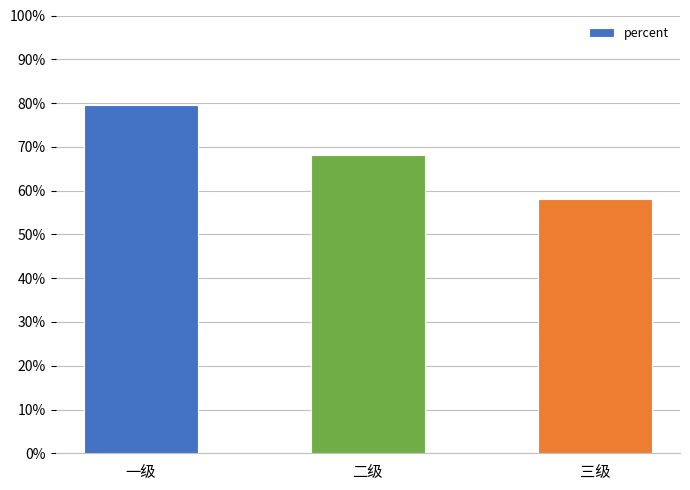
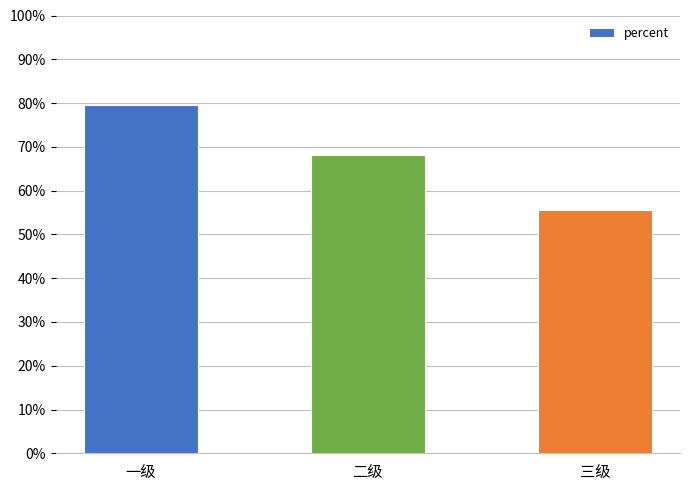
  {
    "一级": "80%",
    "二级": "68%",
-   "三级": "58%"
+   "三级": "56%"
  }
